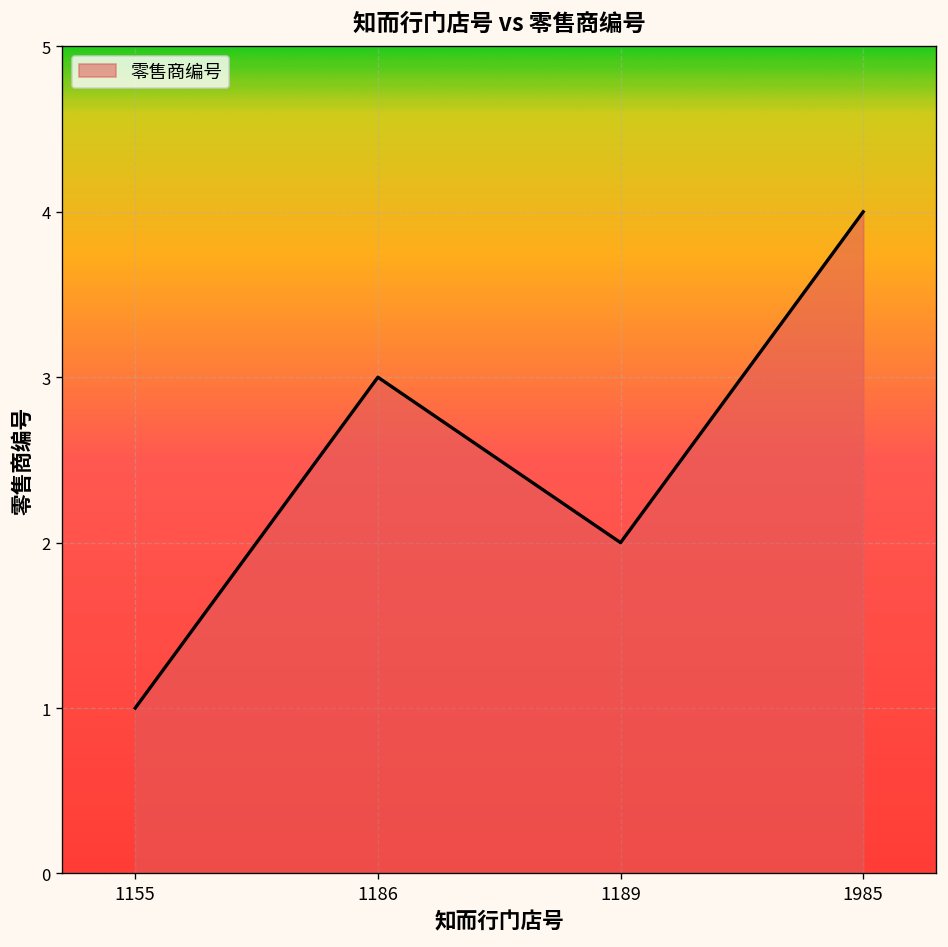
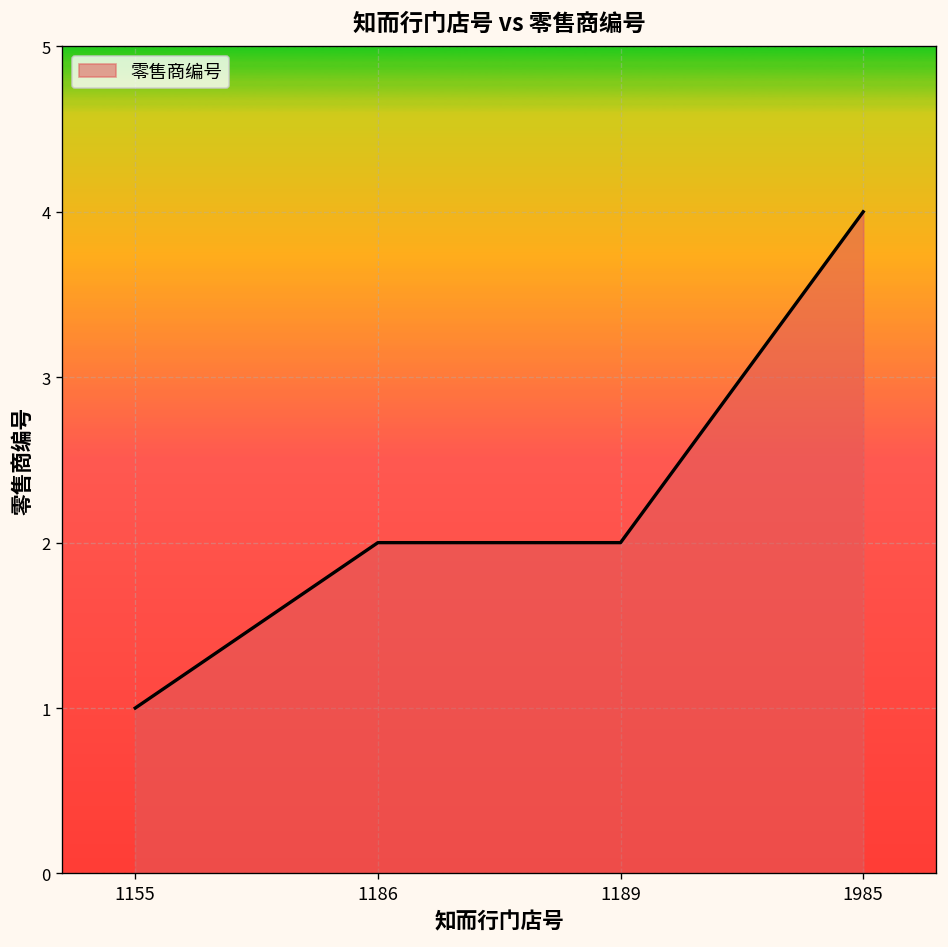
  {
    "1155": 1,
-   "1186": 3,
+   "1186": 2,
    "1189": 2,
    "1985": 4
  }
